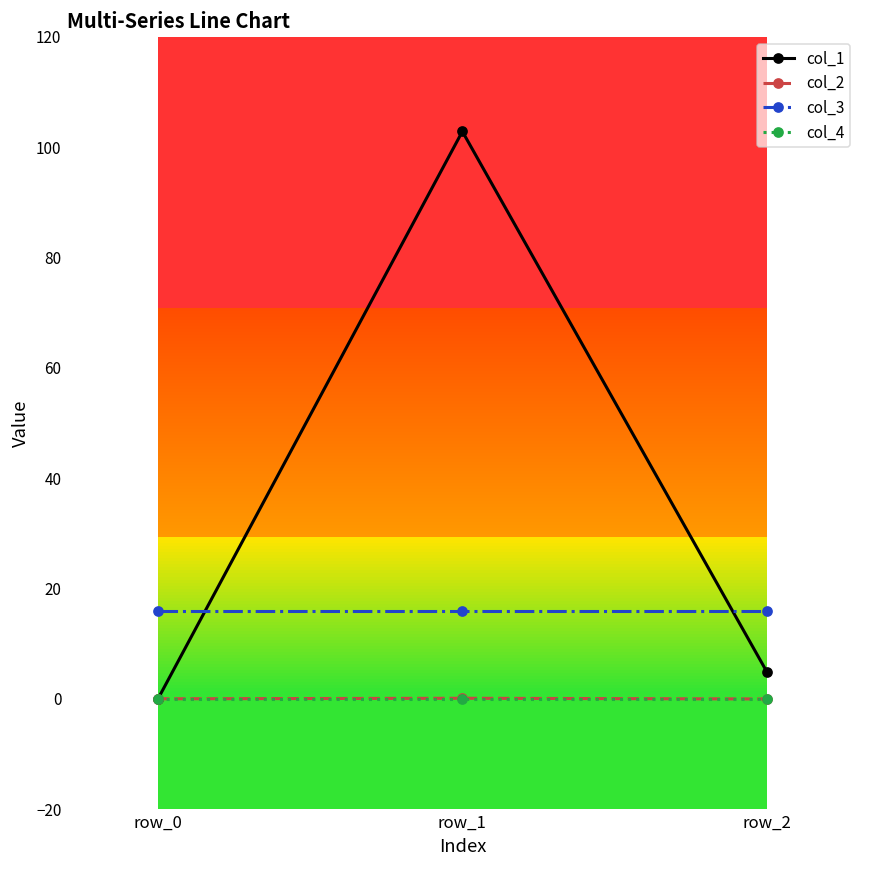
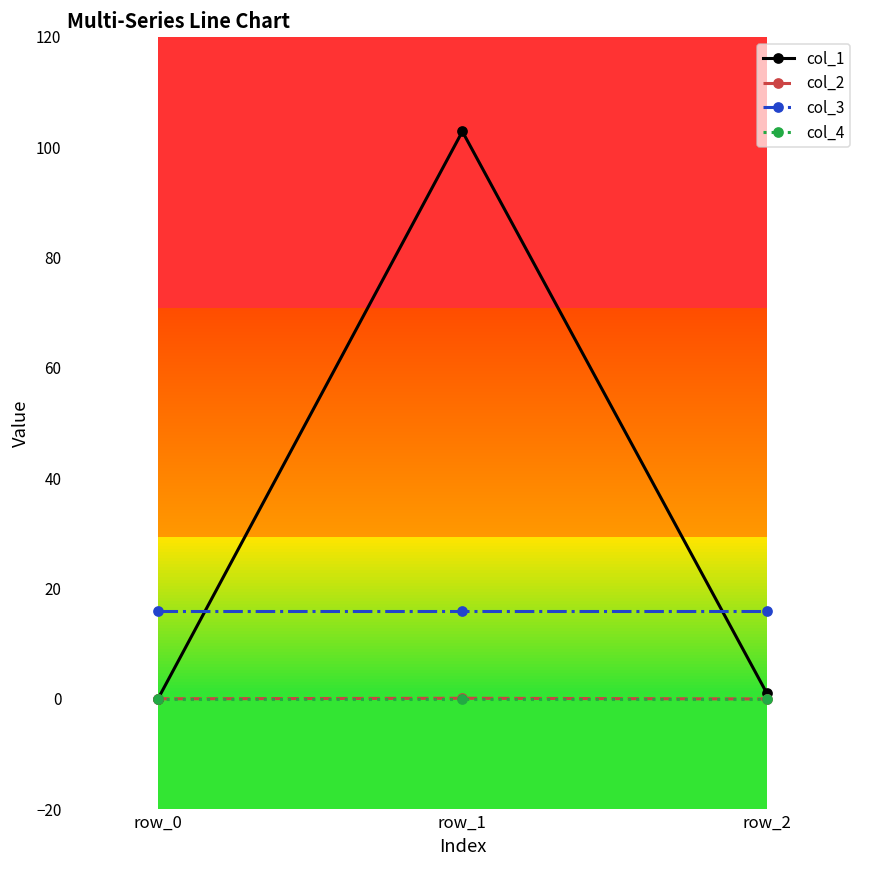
  {
    "col_1": {
      "row_1": 103,
-     "row_2": 5
+     "row_2": 1
    },
    "col_4": {
      "row_1": 0,
      "row_2": 0
    },
    "col_3": {
      "row_0": 16,
      "row_1": 16,
      "row_2": 16
    }
  }
